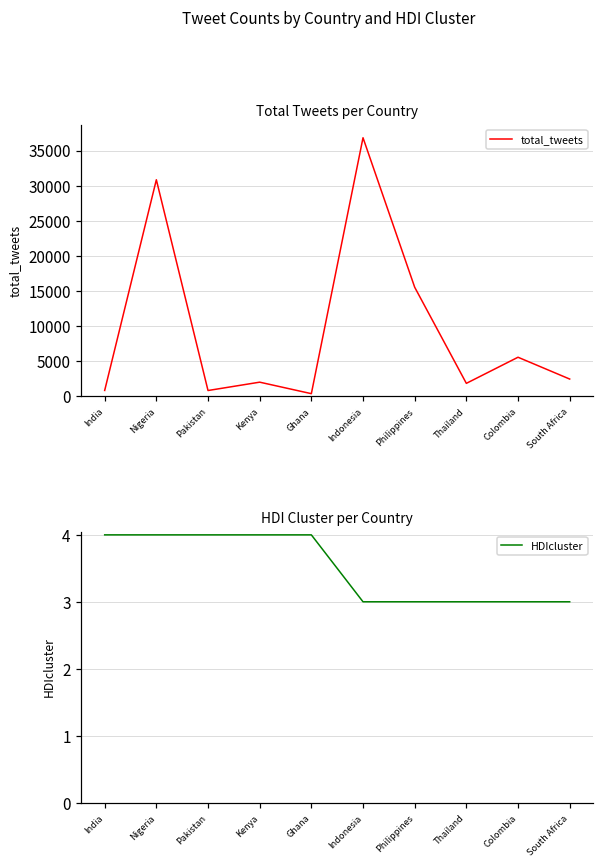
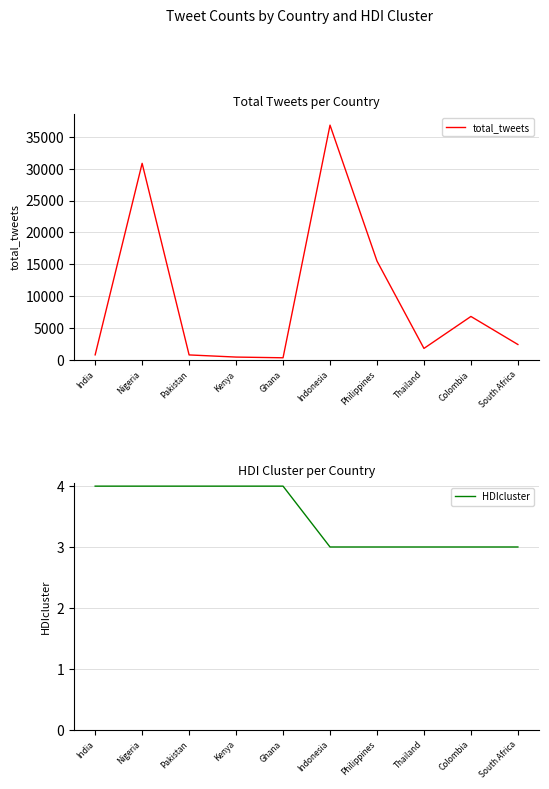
  {
    "Total Tweets per Country": {
      "India": 1000,
      "Nigeria": 31000,
      "Pakistan": 1000,
-     "Kenya": 2000,
+     "Kenya": 0,
      "Ghana": 0,
      "Indonesia": 37000,
      "Philippines": 16000,
      "Thailand": 2000,
-     "Colombia": 6000,
+     "Colombia": 7000,
      "South Africa": 2000
    },
    "HDI Cluster per Country": {
      "India": 4.0,
      "Nigeria": 4.0,
      "Pakistan": 4.0,
      "Kenya": 4.0,
      "Ghana": 4.0,
      "Indonesia": 3.0,
      "Philippines": 3.0,
      "Thailand": 3.0,
      "Colombia": 3.0,
      "South Africa": 3.0
    }
  }
